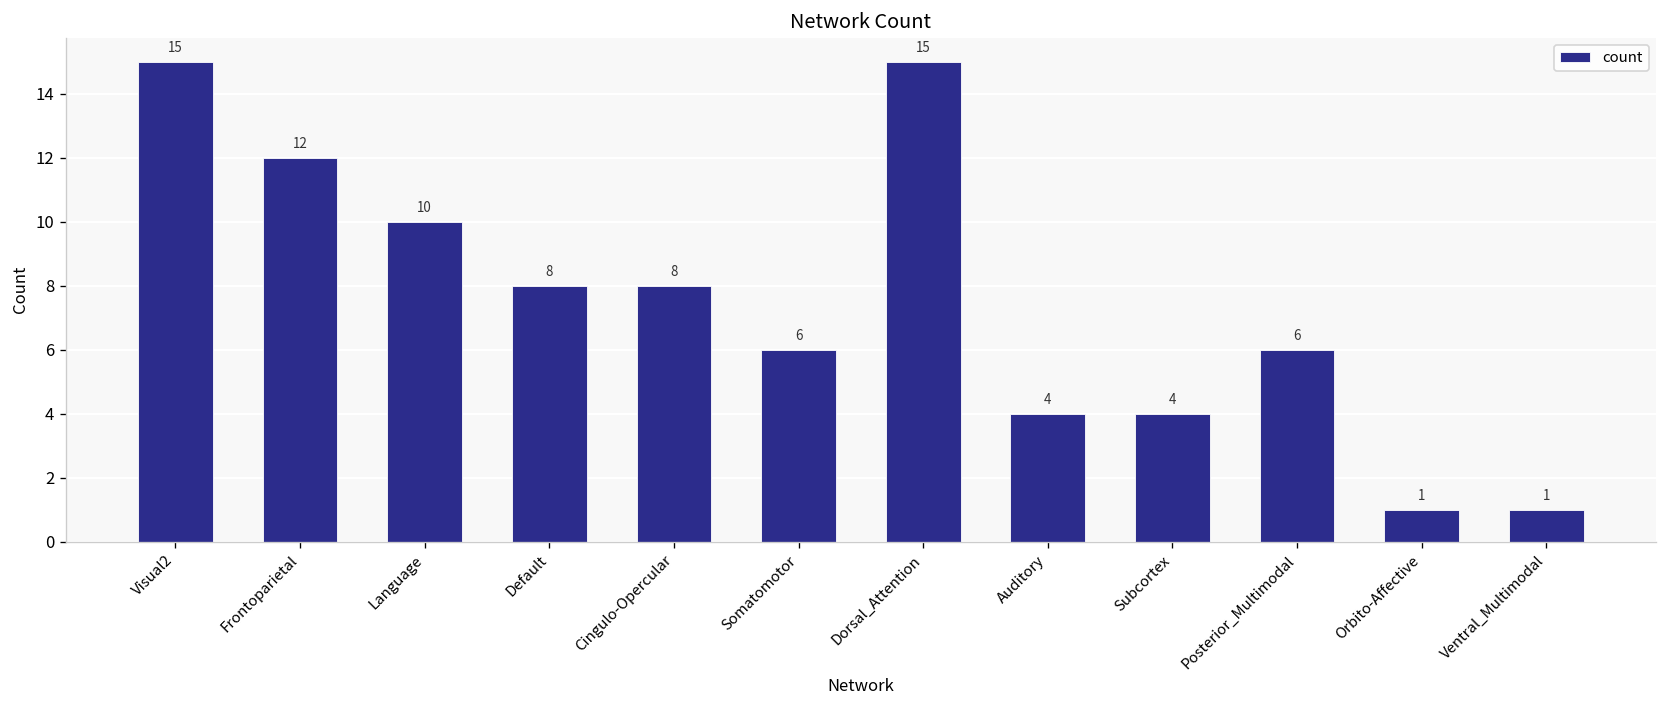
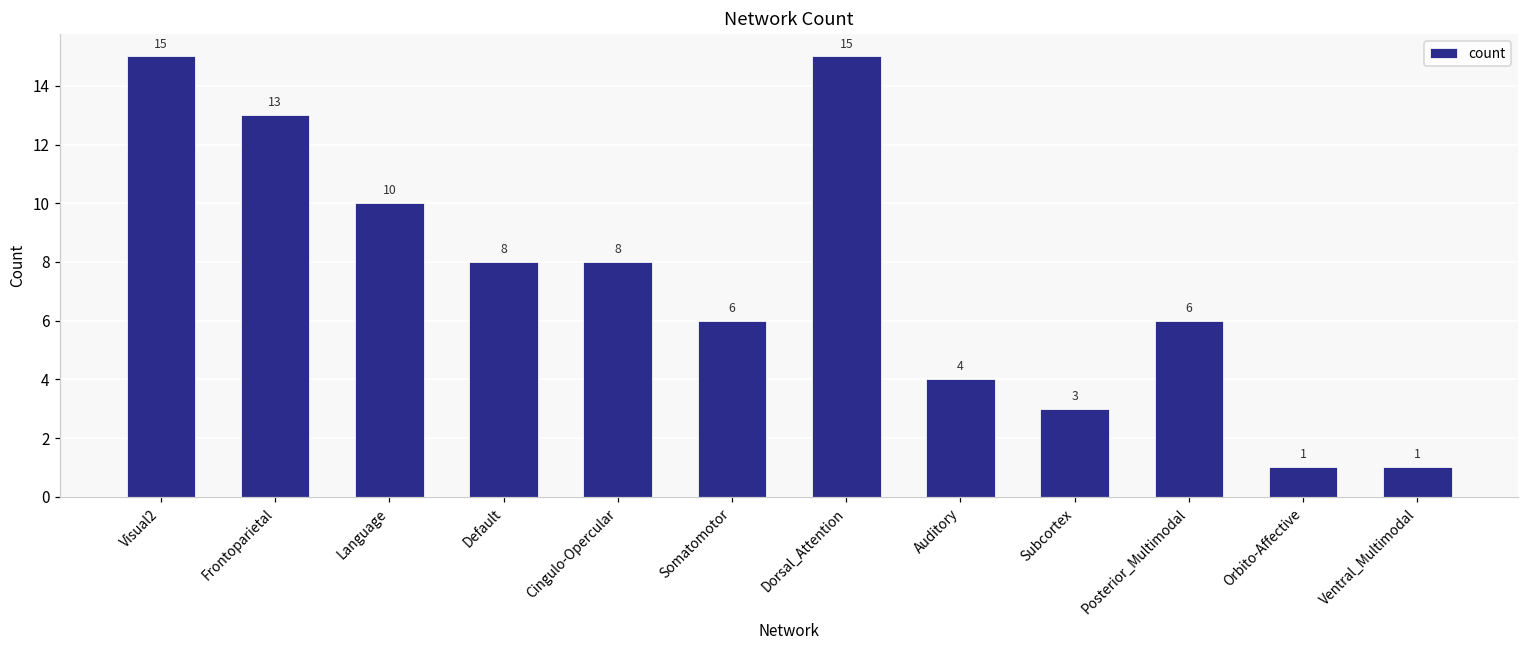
  {
    "Visual2": 15,
-   "Frontoparietal": 12,
+   "Frontoparietal": 13,
    "Language": 10,
    "Default": 8,
    "Cingulo-Opercular": 8,
    "Somatomotor": 6,
    "Dorsal_Attention": 15,
    "Auditory": 4,
-   "Subcortex": 4,
+   "Subcortex": 3,
    "Posterior_Multimodal": 6,
    "Orbito-Affective": 1,
    "Ventral_Multimodal": 1
  }
